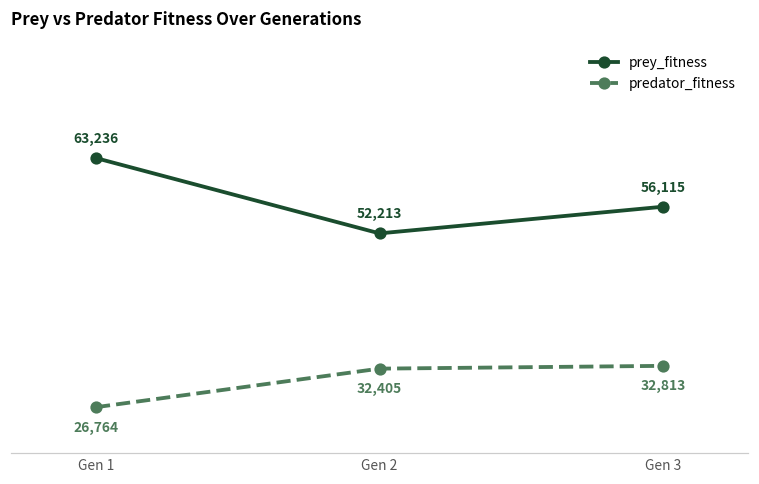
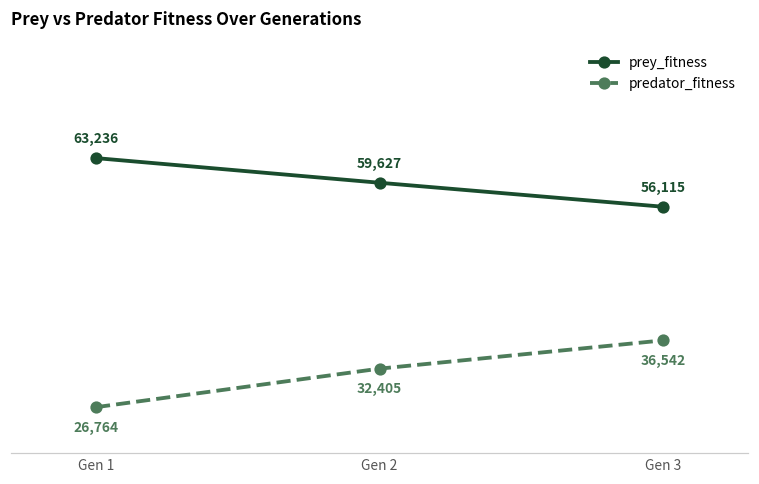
  {
    "prey_fitness": {
      "Gen 1": "63,236",
-     "Gen 2": "52,213"
+     "Gen 2": "59,627"
    },
    "predator_fitness": {
      "Gen 1": "26,764",
      "Gen 2": "32,405",
-     "Gen 3": "32,813"
+     "Gen 3": "36,542"
    }
  }
